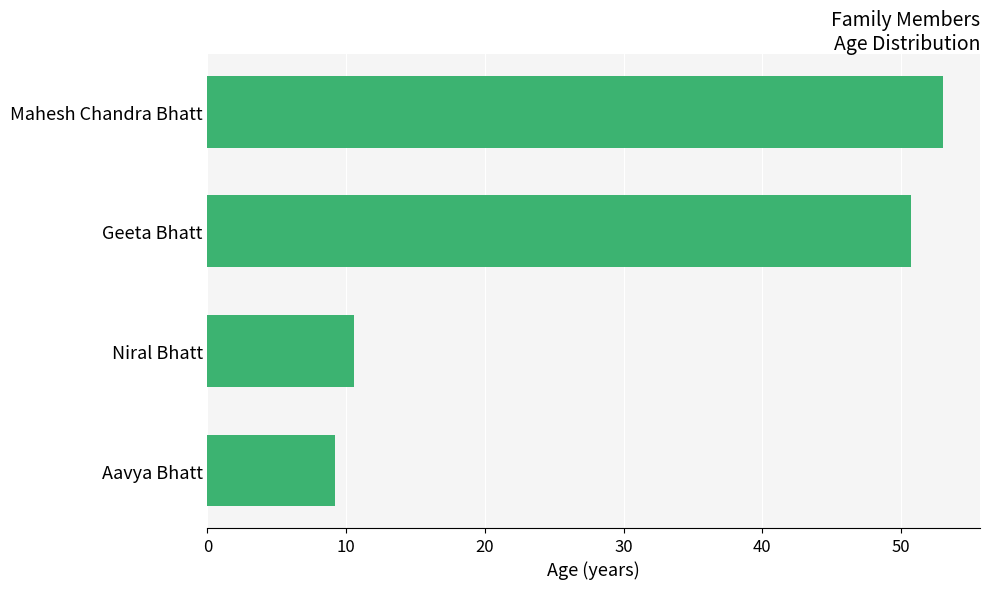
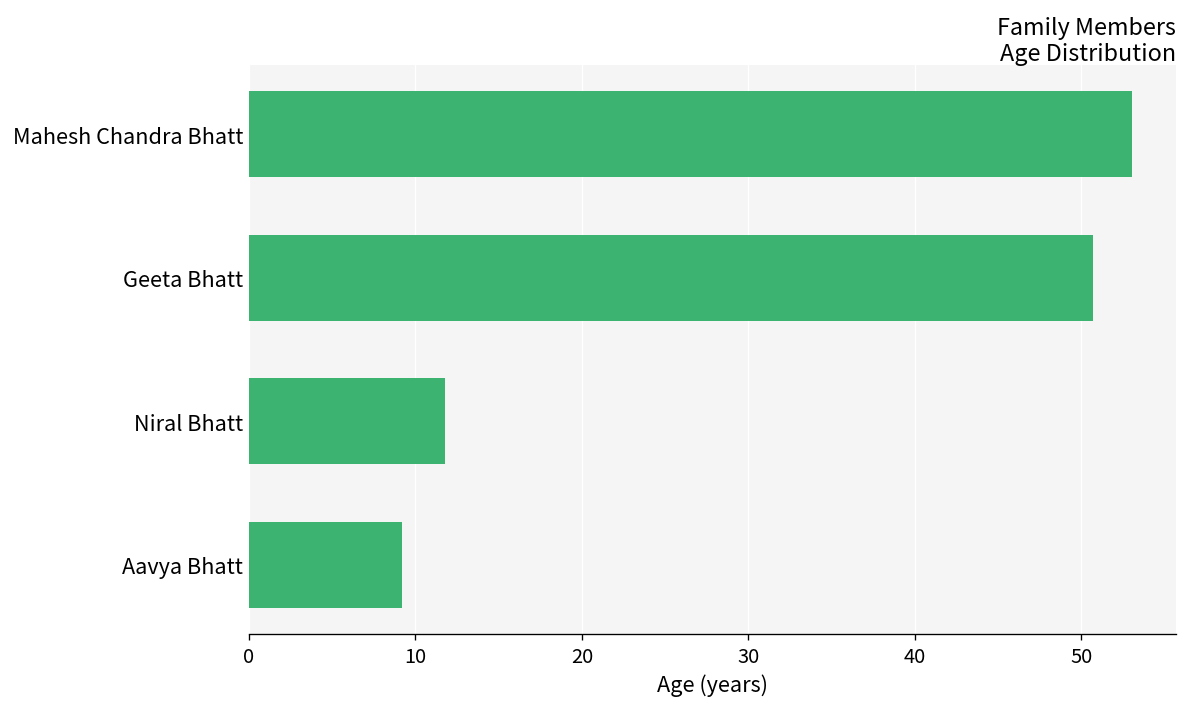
  {
    "Mahesh Chandra Bhatt": 53.0,
    "Geeta Bhatt": 50.7,
-   "Niral Bhatt": 10.6,
+   "Niral Bhatt": 11.7,
    "Aavya Bhatt": 9.2
  }
